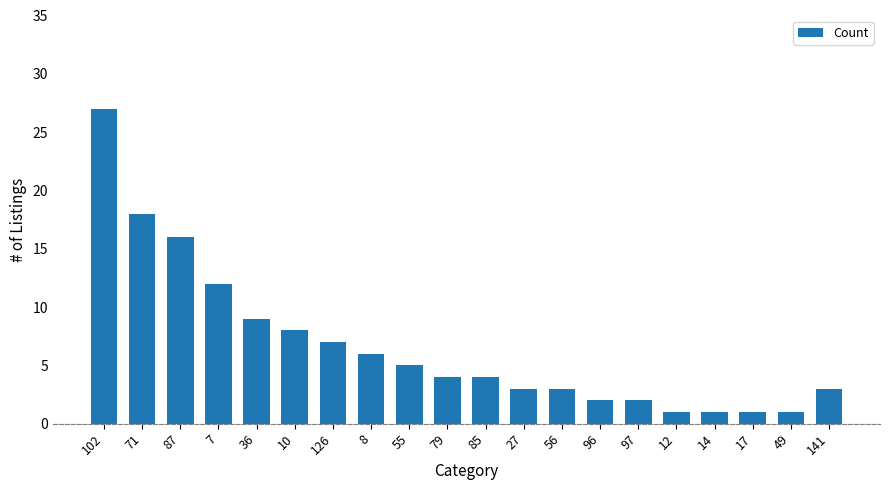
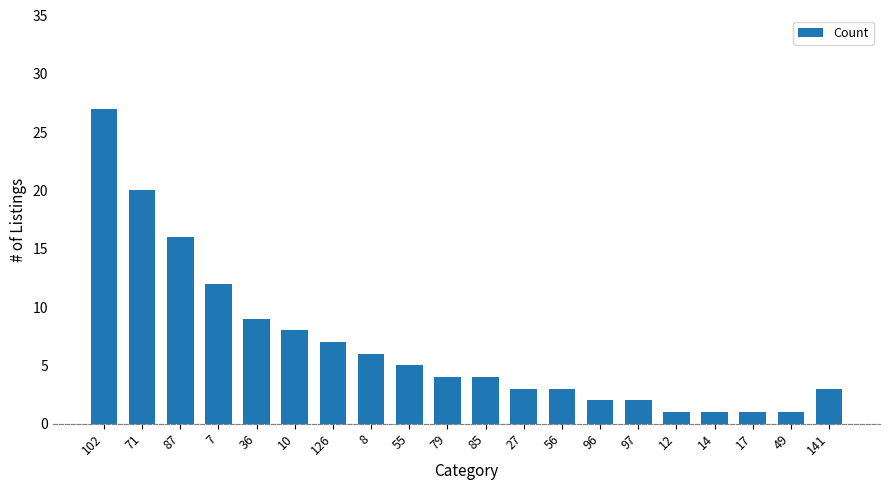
  {
    "102": 27,
-   "71": 18,
+   "71": 20,
    "87": 16,
    "7": 12,
    "36": 9,
    "10": 8,
    "126": 7,
    "8": 6,
    "55": 5,
    "79": 4,
    "85": 4,
    "27": 3,
    "56": 3,
    "96": 2,
    "97": 2,
    "12": 1,
    "14": 1,
    "17": 1,
    "49": 1,
    "141": 3
  }
